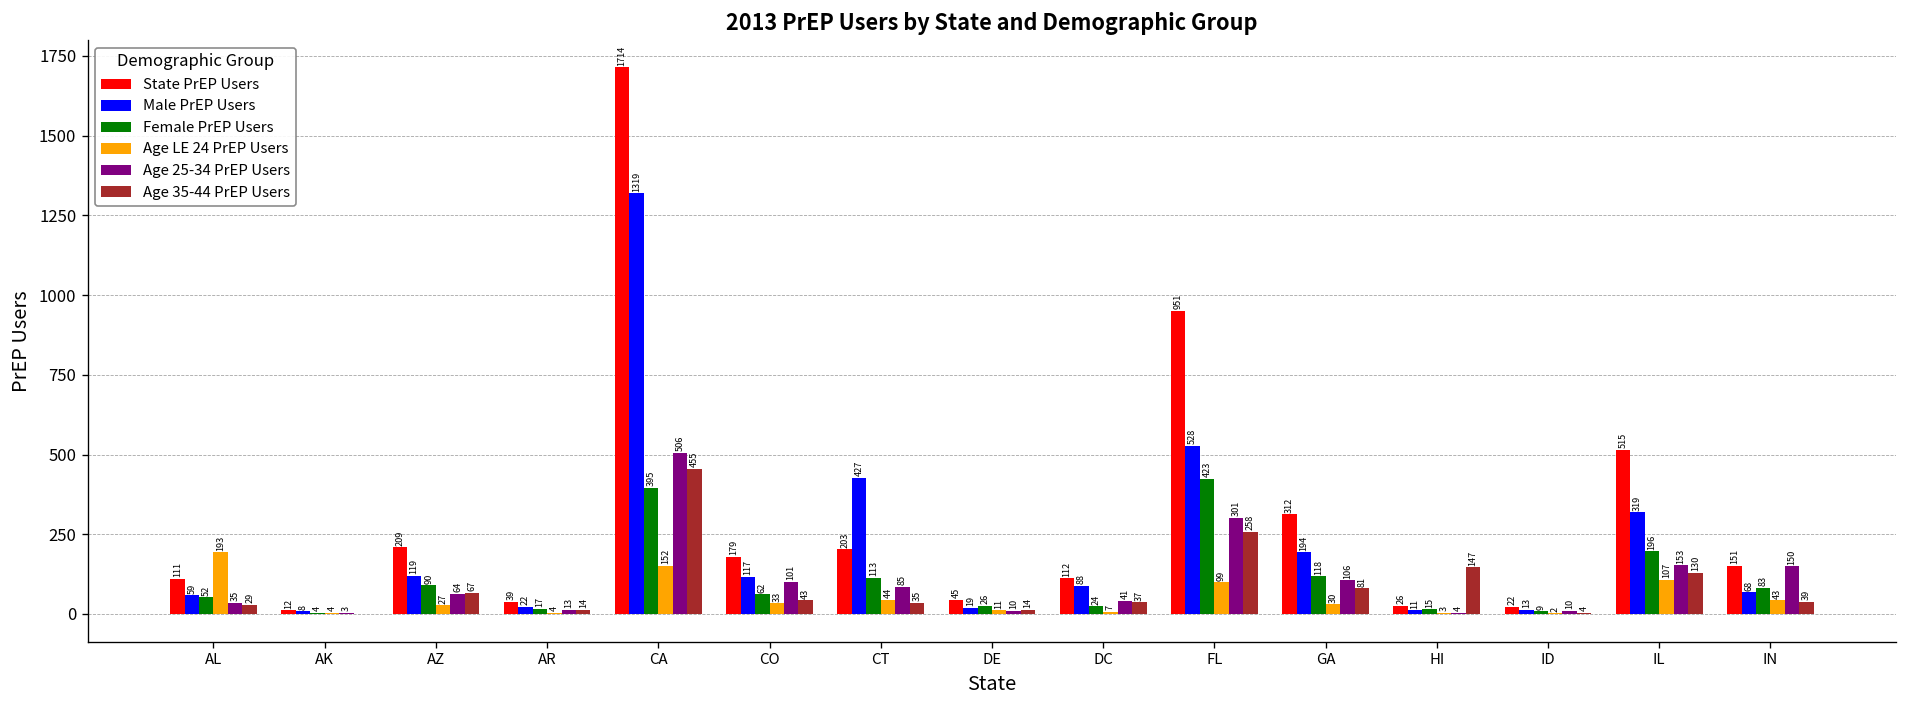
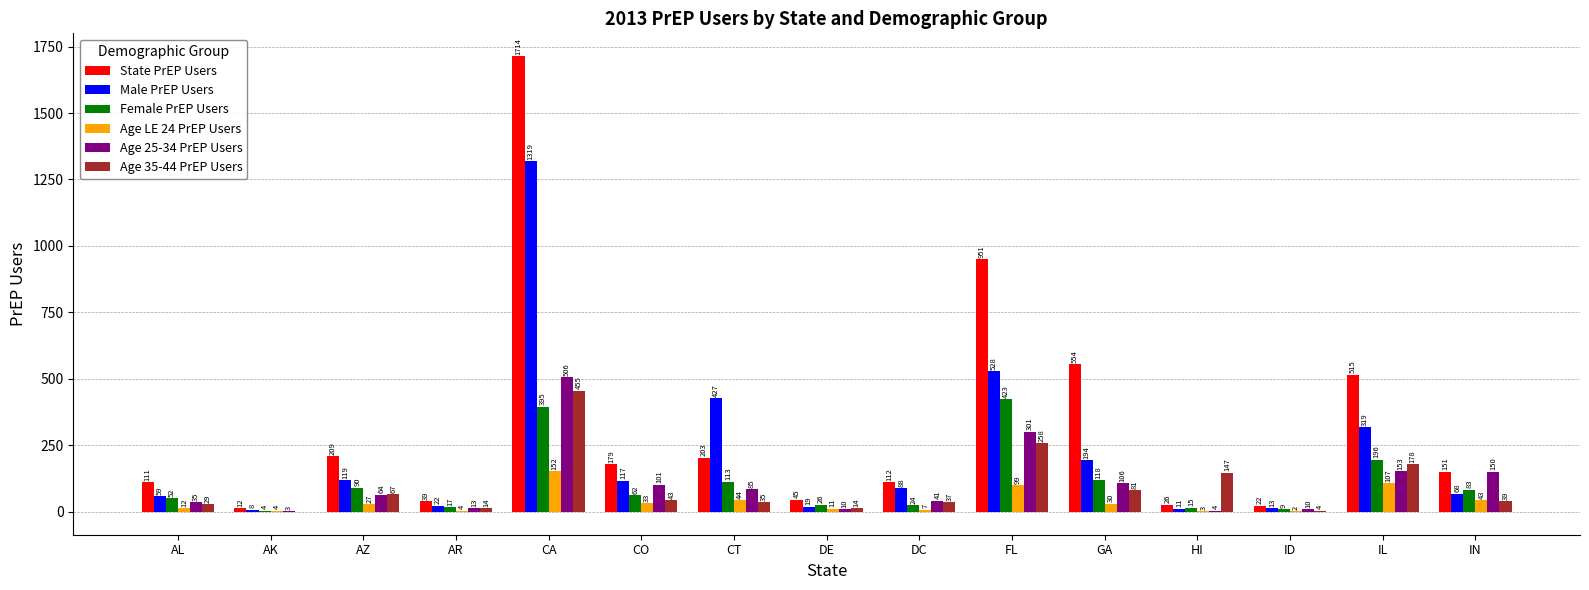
  {
    "State PrEP Users": {
      "AL": 111,
      "AK": 12,
      "AZ": 209,
      "AR": 39,
      "CA": 1714,
      "CO": 179,
      "CT": 203,
      "DE": 45,
      "DC": 112,
      "FL": 951,
-     "GA": 312,
+     "GA": 554,
      "HI": 26,
      "ID": 22,
      "IL": 515,
      "IN": 151
    },
    "Male PrEP Users": {
      "AL": 59,
      "AK": 8,
      "AZ": 119,
      "AR": 22,
      "CA": 1319,
      "CO": 117,
      "CT": 427,
      "DE": 19,
      "DC": 88,
      "FL": 528,
      "GA": 194,
      "HI": 11,
      "ID": 13,
      "IL": 319,
      "IN": 68
    },
    "Female PrEP Users": {
      "AL": 52,
      "AK": 4,
      "AZ": 90,
      "AR": 17,
      "CA": 395,
      "CO": 62,
      "CT": 113,
      "DE": 26,
      "DC": 24,
      "FL": 423,
      "GA": 118,
      "HI": 15,
      "ID": 9,
      "IL": 196,
      "IN": 83
    },
    "Age LE 24 PrEP Users": {
-     "AL": 193,
+     "AL": 12,
      "AK": 4,
      "AZ": 27,
      "AR": 4,
      "CA": 152,
      "CO": 33,
      "CT": 44,
      "DE": 11,
      "DC": 7,
      "FL": 99,
      "GA": 30,
      "HI": 3,
      "ID": 2,
      "IL": 107,
      "IN": 43
    },
    "Age 25-34 PrEP Users": {
      "AL": 35,
      "AK": 3,
      "AZ": 64,
      "AR": 13,
      "CA": 506,
      "CO": 101,
      "CT": 85,
      "DE": 10,
      "DC": 41,
      "FL": 301,
      "GA": 106,
      "HI": 4,
      "ID": 10,
      "IL": 153,
      "IN": 150
    },
    "Age 35-44 PrEP Users": {
      "AL": 29,
      "AZ": 67,
      "AR": 14,
      "CA": 455,
      "CO": 43,
      "CT": 35,
      "DE": 14,
      "DC": 37,
      "FL": 258,
      "GA": 81,
      "HI": 147,
      "ID": 4,
-     "IL": 130,
+     "IL": 178,
      "IN": 39
    }
  }
